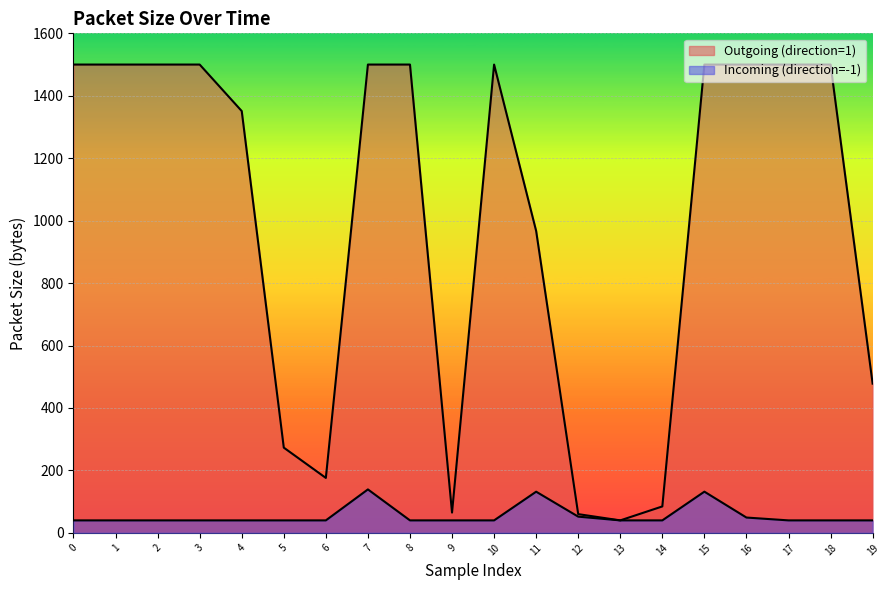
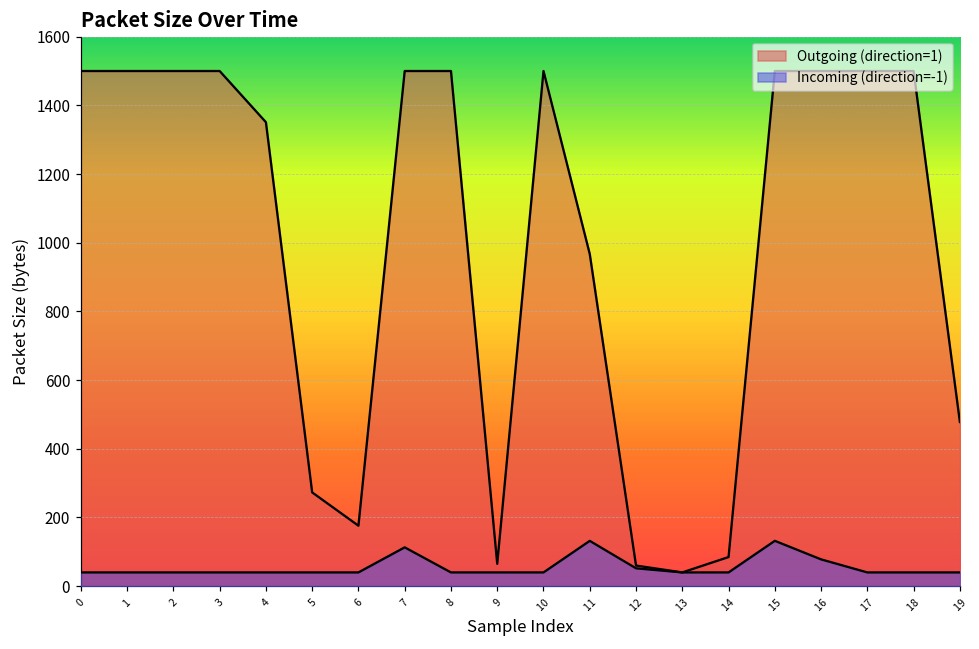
  {
    "Outgoing (direction=1)": {
      "0": 1500,
      "1": 1500,
      "2": 1500,
      "3": 1500,
      "4": 1350,
      "5": 270,
      "6": 180,
      "7": 1500,
      "8": 1500,
      "9": 70,
      "10": 1500,
      "11": 970,
      "14": 80,
      "19": 480
    },
    "Incoming (direction=-1)": {
      "0": 40,
      "1": 40,
      "2": 40,
      "3": 40,
      "4": 40,
      "5": 40,
      "6": 40,
-     "7": 140,
+     "7": 110,
      "8": 40,
      "9": 40,
      "10": 40,
      "11": 130,
      "14": 40,
      "15": 130,
-     "16": 50,
+     "16": 80,
      "17": 40,
      "18": 40,
      "19": 40
    }
  }
